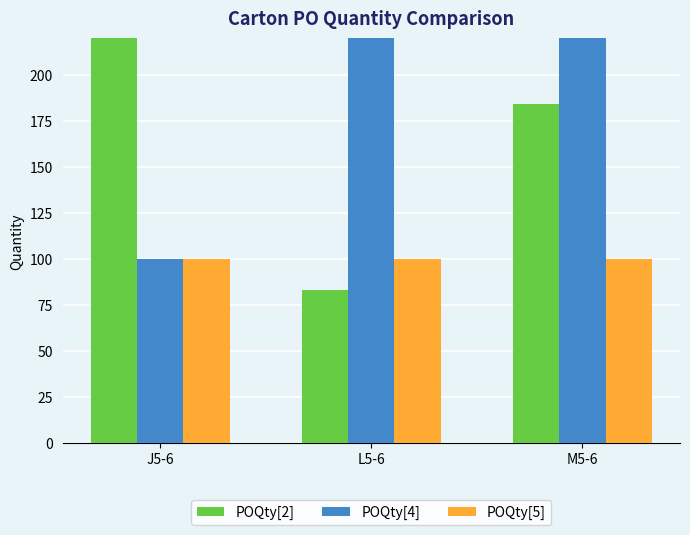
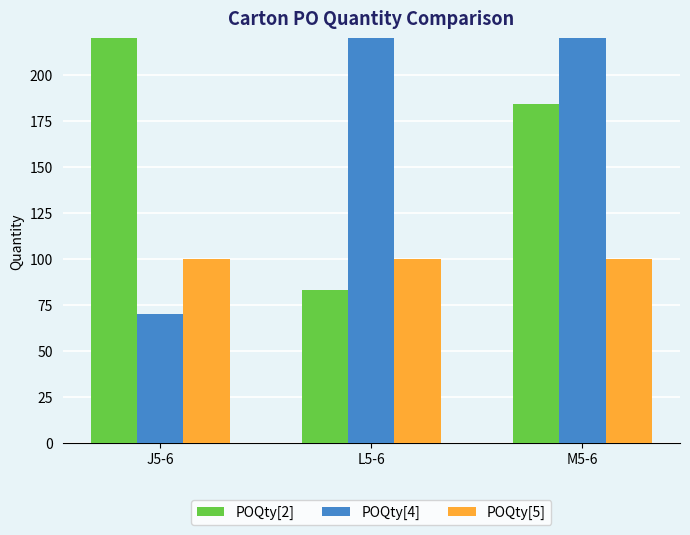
  {
    "POQty[2]": {
      "L5-6": 83,
      "M5-6": 184
    },
    "POQty[4]": {
-     "J5-6": 100
+     "J5-6": 70
    },
    "POQty[5]": {
      "J5-6": 100,
      "L5-6": 100,
      "M5-6": 100
    }
  }
